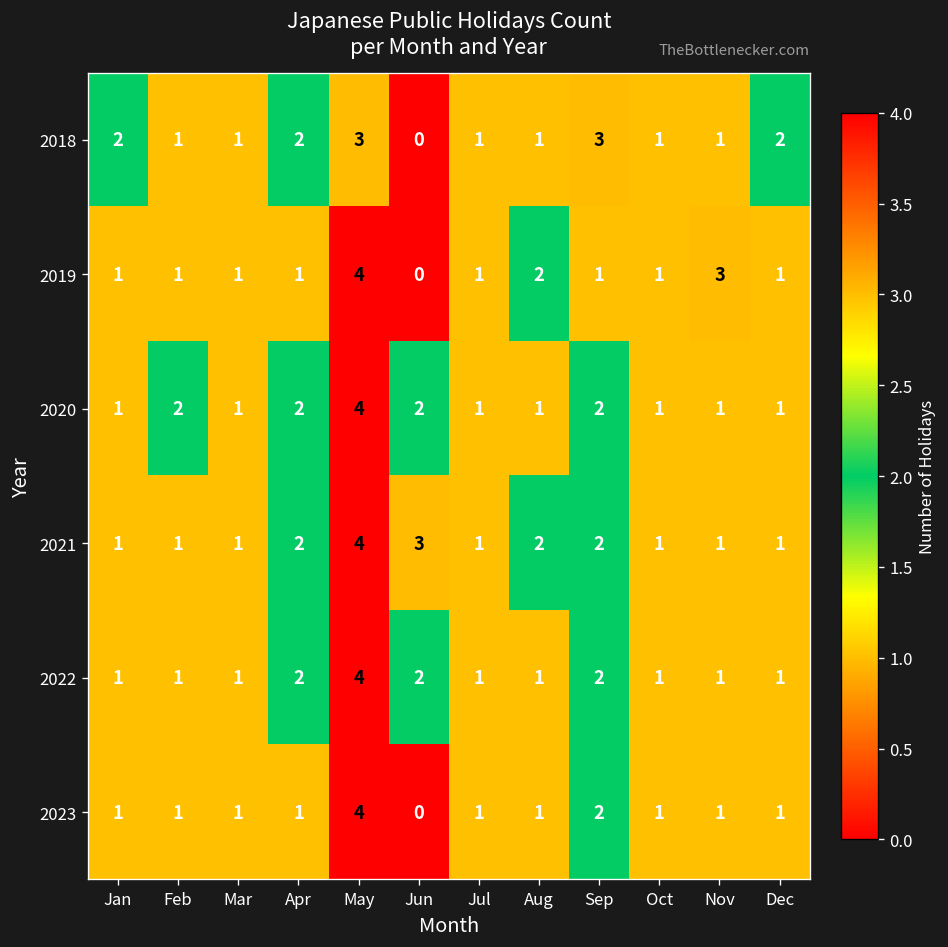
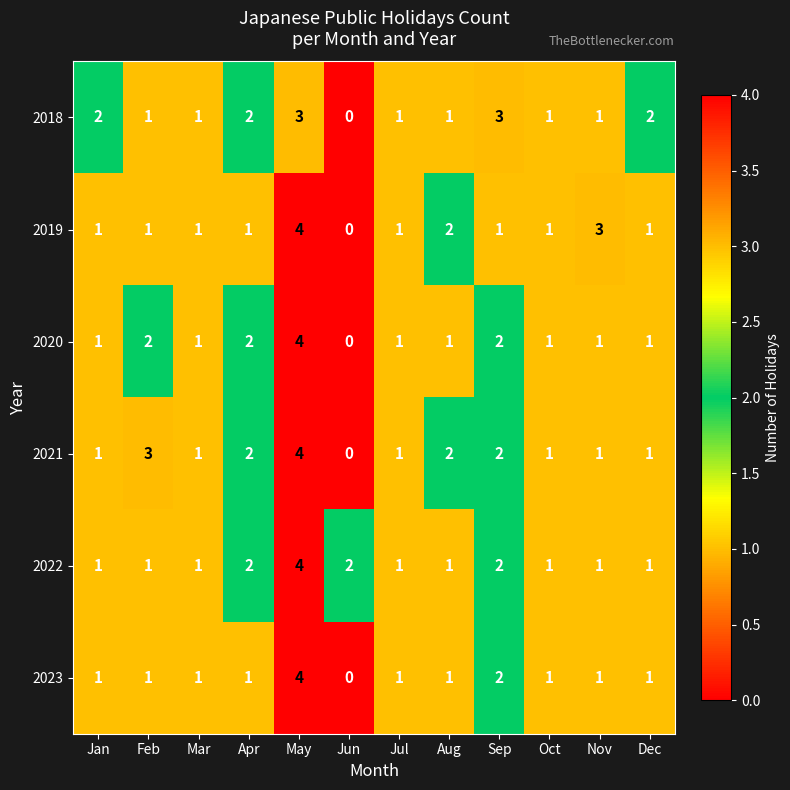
  {
    "2018": {
      "Jan": 2,
      "Feb": 1,
      "Mar": 1,
      "Apr": 2,
      "May": 3,
      "Jun": 0,
      "Jul": 1,
      "Aug": 1,
      "Sep": 3,
      "Oct": 1,
      "Nov": 1,
      "Dec": 2
    },
    "2019": {
      "Jan": 1,
      "Feb": 1,
      "Mar": 1,
      "Apr": 1,
      "May": 4,
      "Jun": 0,
      "Jul": 1,
      "Aug": 2,
      "Sep": 1,
      "Oct": 1,
      "Nov": 3,
      "Dec": 1
    },
    "2020": {
      "Jan": 1,
      "Feb": 2,
      "Mar": 1,
      "Apr": 2,
      "May": 4,
-     "Jun": 2,
+     "Jun": 0,
      "Jul": 1,
      "Aug": 1,
      "Sep": 2,
      "Oct": 1,
      "Nov": 1,
      "Dec": 1
    },
    "2021": {
      "Jan": 1,
-     "Feb": 1,
+     "Feb": 3,
      "Mar": 1,
      "Apr": 2,
      "May": 4,
-     "Jun": 3,
+     "Jun": 0,
      "Jul": 1,
      "Aug": 2,
      "Sep": 2,
      "Oct": 1,
      "Nov": 1,
      "Dec": 1
    },
    "2022": {
      "Jan": 1,
      "Feb": 1,
      "Mar": 1,
      "Apr": 2,
      "May": 4,
      "Jun": 2,
      "Jul": 1,
      "Aug": 1,
      "Sep": 2,
      "Oct": 1,
      "Nov": 1,
      "Dec": 1
    },
    "2023": {
      "Jan": 1,
      "Feb": 1,
      "Mar": 1,
      "Apr": 1,
      "May": 4,
      "Jun": 0,
      "Jul": 1,
      "Aug": 1,
      "Sep": 2,
      "Oct": 1,
      "Nov": 1,
      "Dec": 1
    }
  }
